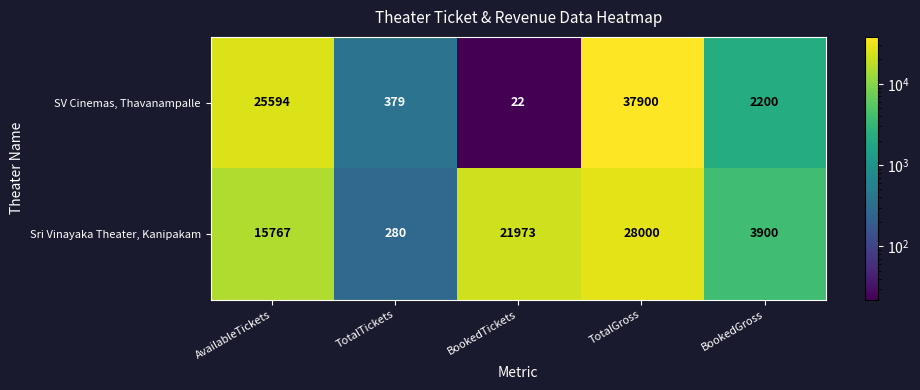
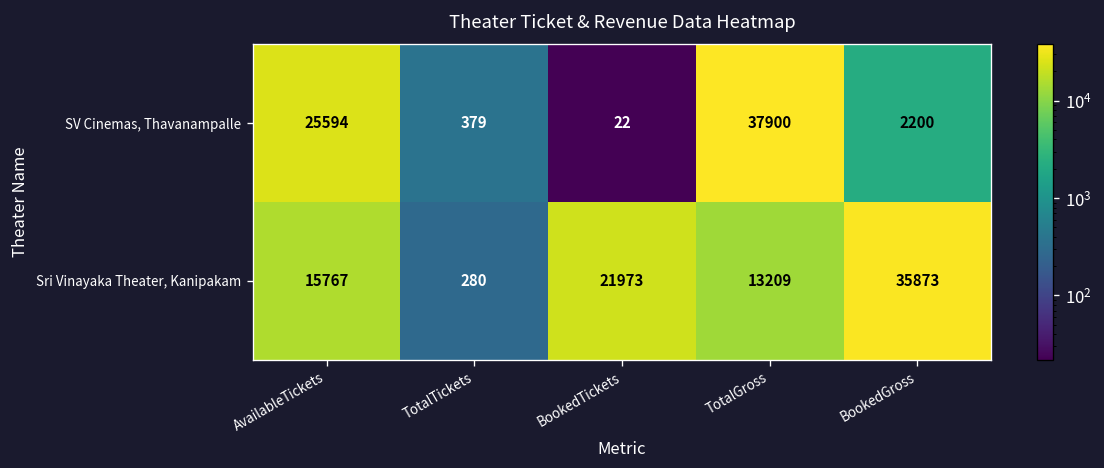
  {
    "SV Cinemas, Thavanampalle": {
      "AvailableTickets": 25594,
      "TotalTickets": 379,
      "BookedTickets": 22,
      "TotalGross": 37900,
      "BookedGross": 2200
    },
    "Sri Vinayaka Theater, Kanipakam": {
      "AvailableTickets": 15767,
      "TotalTickets": 280,
      "BookedTickets": 21973,
-     "TotalGross": 28000,
-     "BookedGross": 3900
+     "TotalGross": 13209,
+     "BookedGross": 35873
    }
  }
